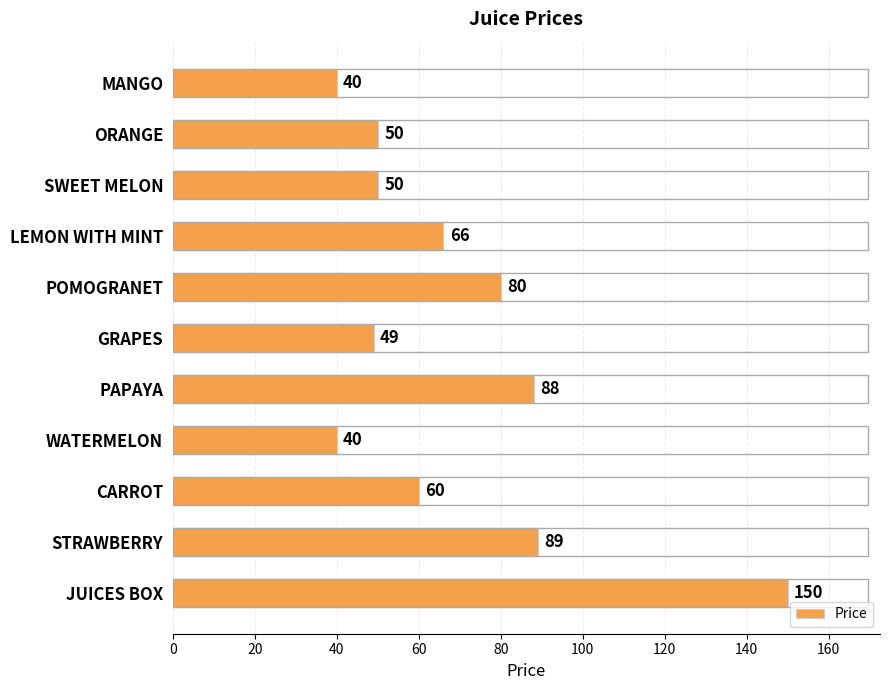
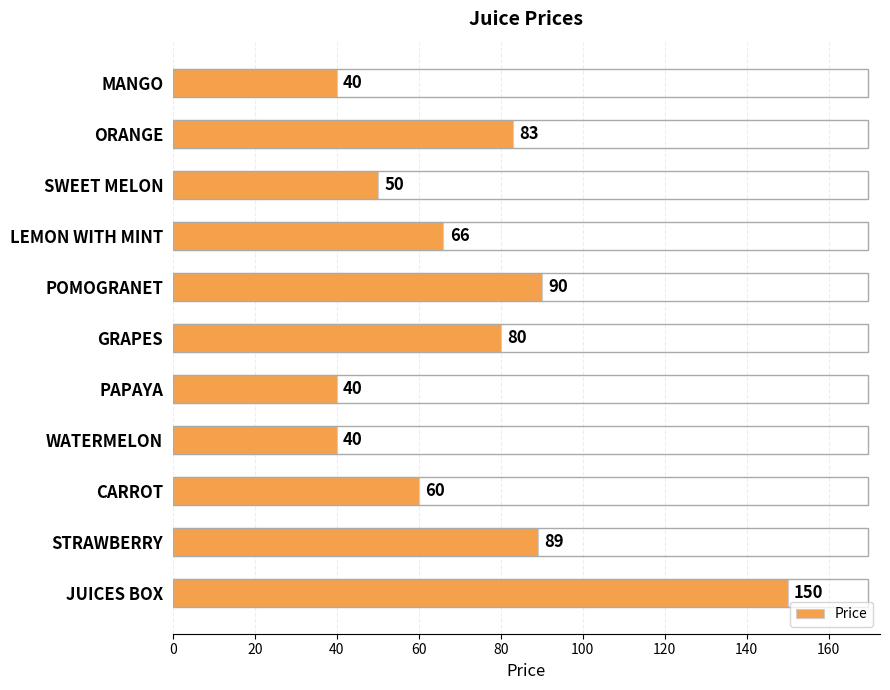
  {
    "MANGO": 40,
-   "ORANGE": 50,
+   "ORANGE": 83,
    "SWEET MELON": 50,
    "LEMON WITH MINT": 66,
-   "POMOGRANET": 80,
-   "GRAPES": 49,
-   "PAPAYA": 88,
+   "POMOGRANET": 90,
+   "GRAPES": 80,
+   "PAPAYA": 40,
    "WATERMELON": 40,
    "CARROT": 60,
    "STRAWBERRY": 89
  }
